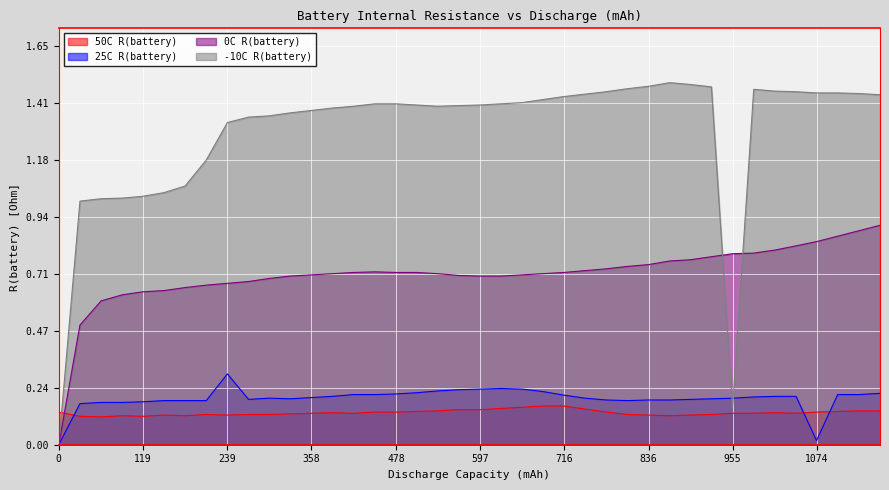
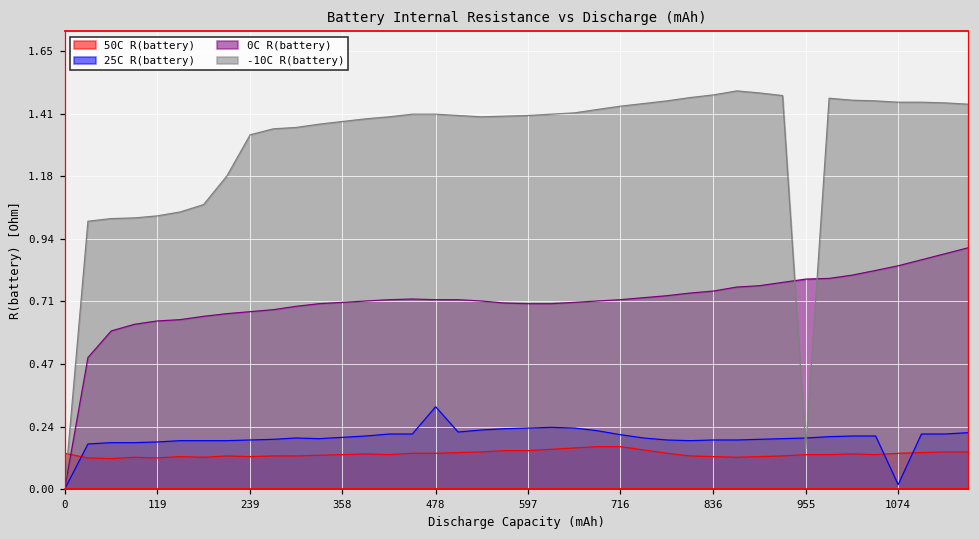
  {
    "50C R(battery)": {
      "0": 0.14,
      "119": 0.12,
      "239": 0.12,
      "358": 0.13,
      "478": 0.14,
      "597": 0.15,
      "716": 0.16,
      "836": 0.12,
      "955": 0.13,
      "1074": 0.14
    },
    "25C R(battery)": {
      "119": 0.18,
-     "239": 0.29,
+     "239": 0.19,
      "358": 0.20,
-     "478": 0.21,
+     "478": 0.31,
      "597": 0.23,
      "716": 0.21,
      "836": 0.19,
      "955": 0.19,
      "1074": 0.02
    },
    "0C R(battery)": {
      "119": 0.63,
      "239": 0.67,
      "358": 0.70,
      "478": 0.71,
      "597": 0.70,
      "716": 0.71,
      "836": 0.75,
      "955": 0.79,
      "1074": 0.84
    },
    "-10C R(battery)": {
      "119": 1.03,
      "239": 1.33,
      "358": 1.38,
      "478": 1.41,
      "597": 1.41,
      "716": 1.44,
      "836": 1.48,
      "955": 0.15,
      "1074": 1.46
    }
  }
